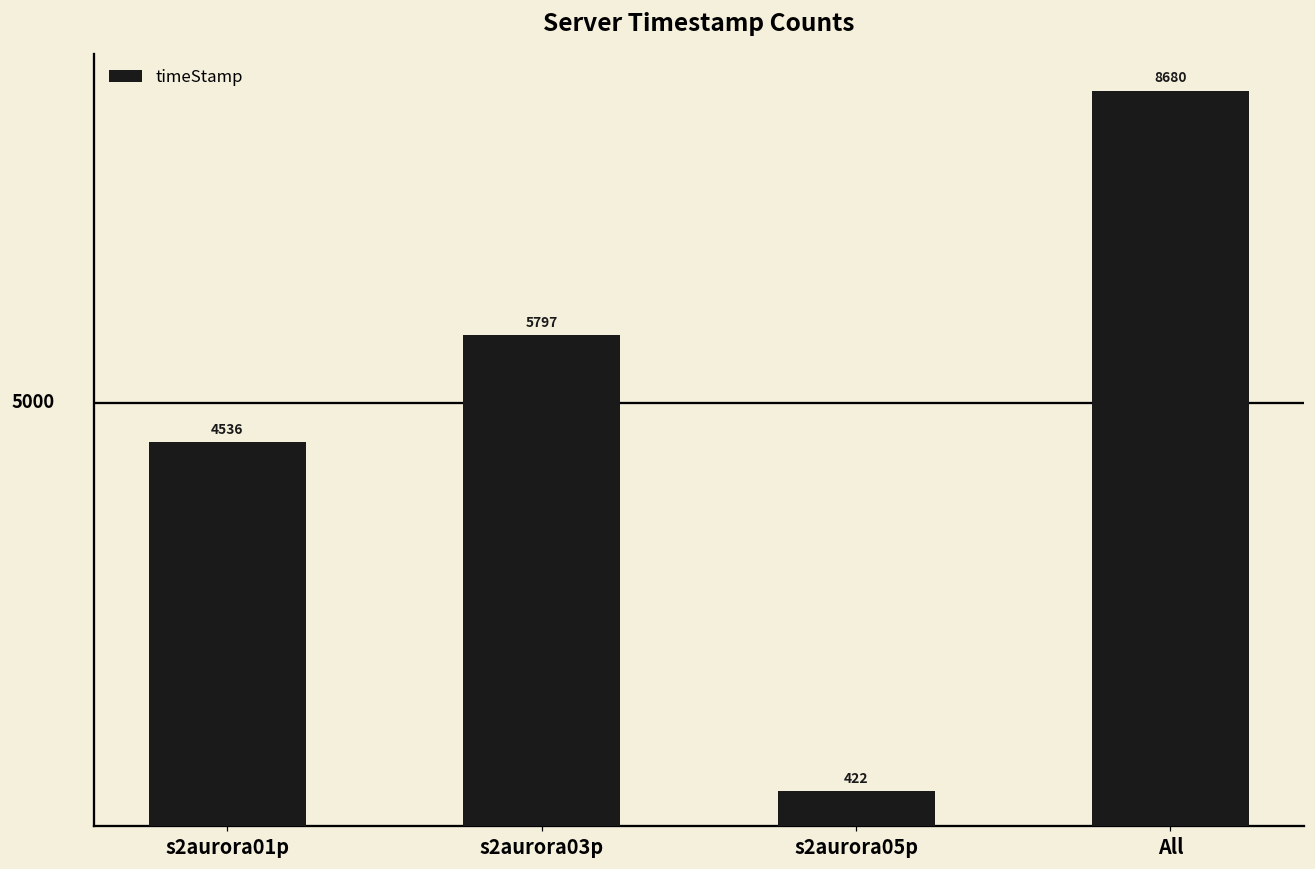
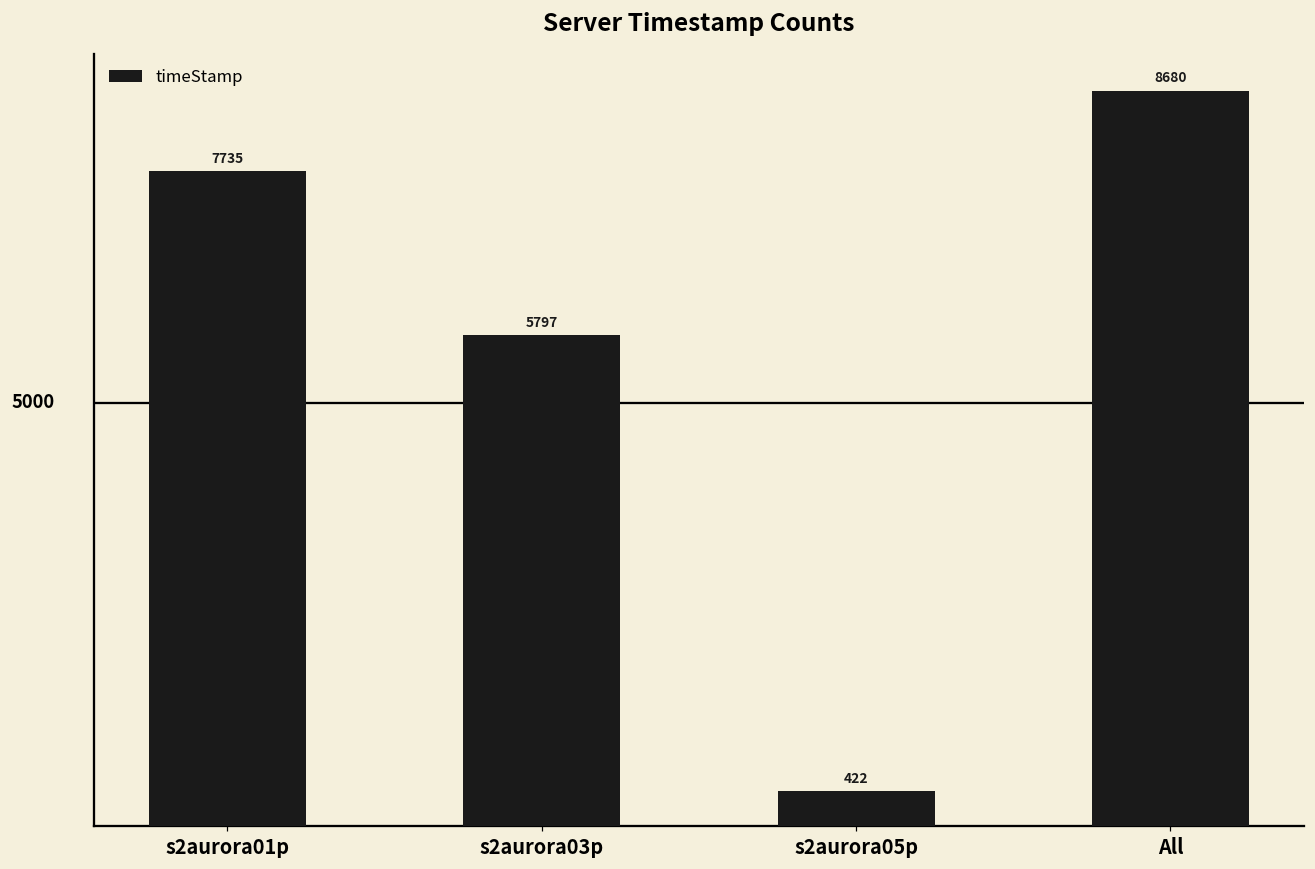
  {
-   "s2aurora01p": 4536,
+   "s2aurora01p": 7735,
    "s2aurora03p": 5797,
    "s2aurora05p": 422,
    "All": 8680
  }
